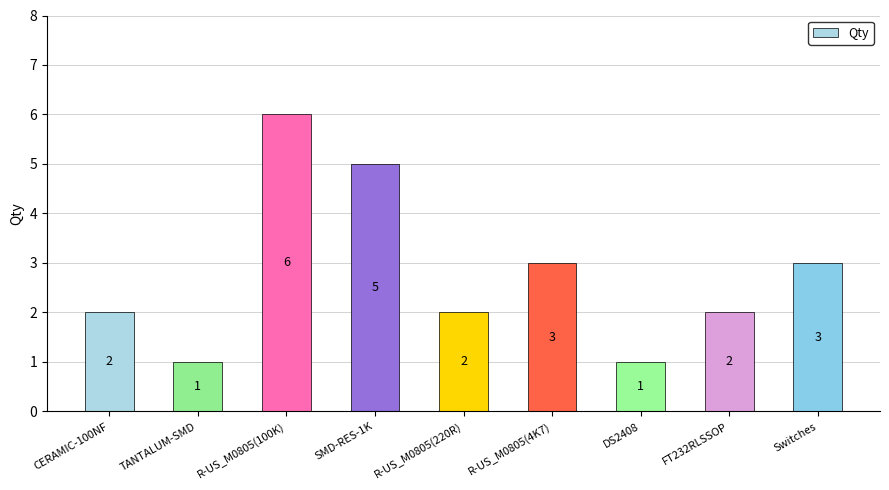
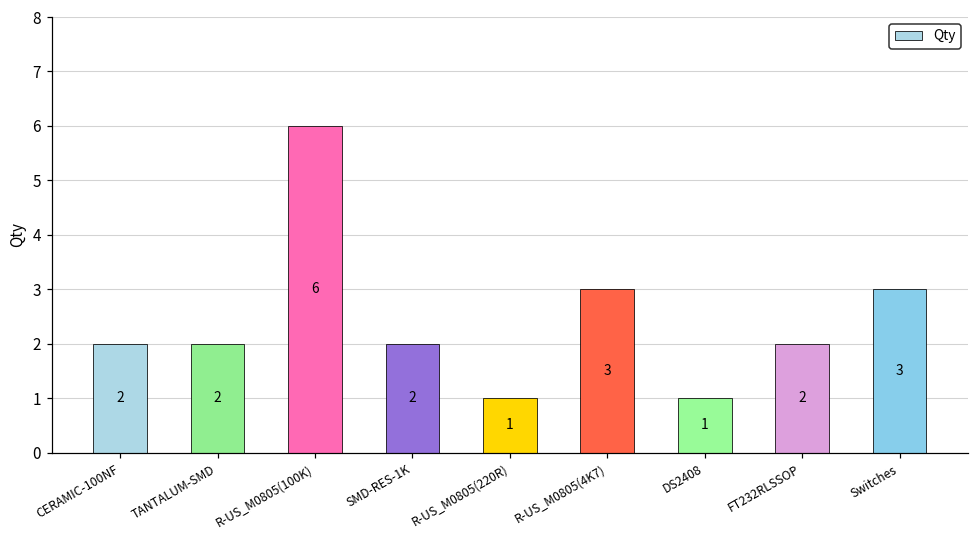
  {
    "CERAMIC-100NF": 2,
-   "TANTALUM-SMD": 1,
+   "TANTALUM-SMD": 2,
    "R-US_M0805(100K)": 6,
-   "SMD-RES-1K": 5,
-   "R-US_M0805(220R)": 2,
+   "SMD-RES-1K": 2,
+   "R-US_M0805(220R)": 1,
    "R-US_M0805(4K7)": 3,
    "DS2408": 1,
    "FT232RLSSOP": 2,
    "Switches": 3
  }
